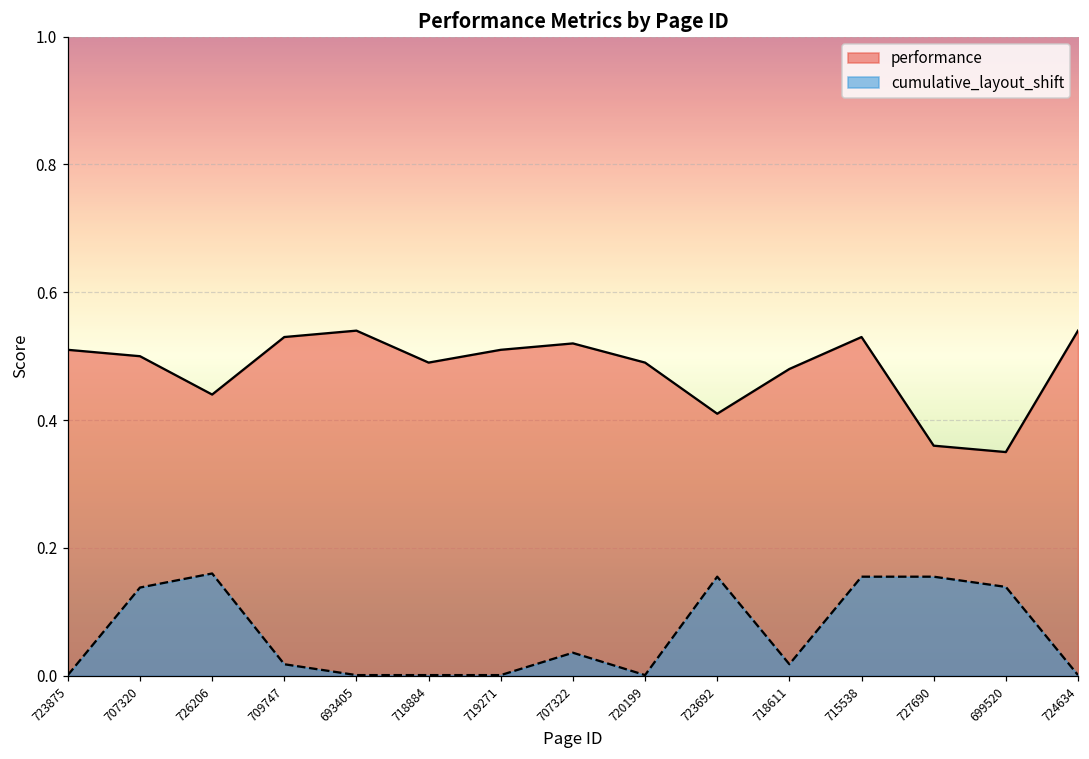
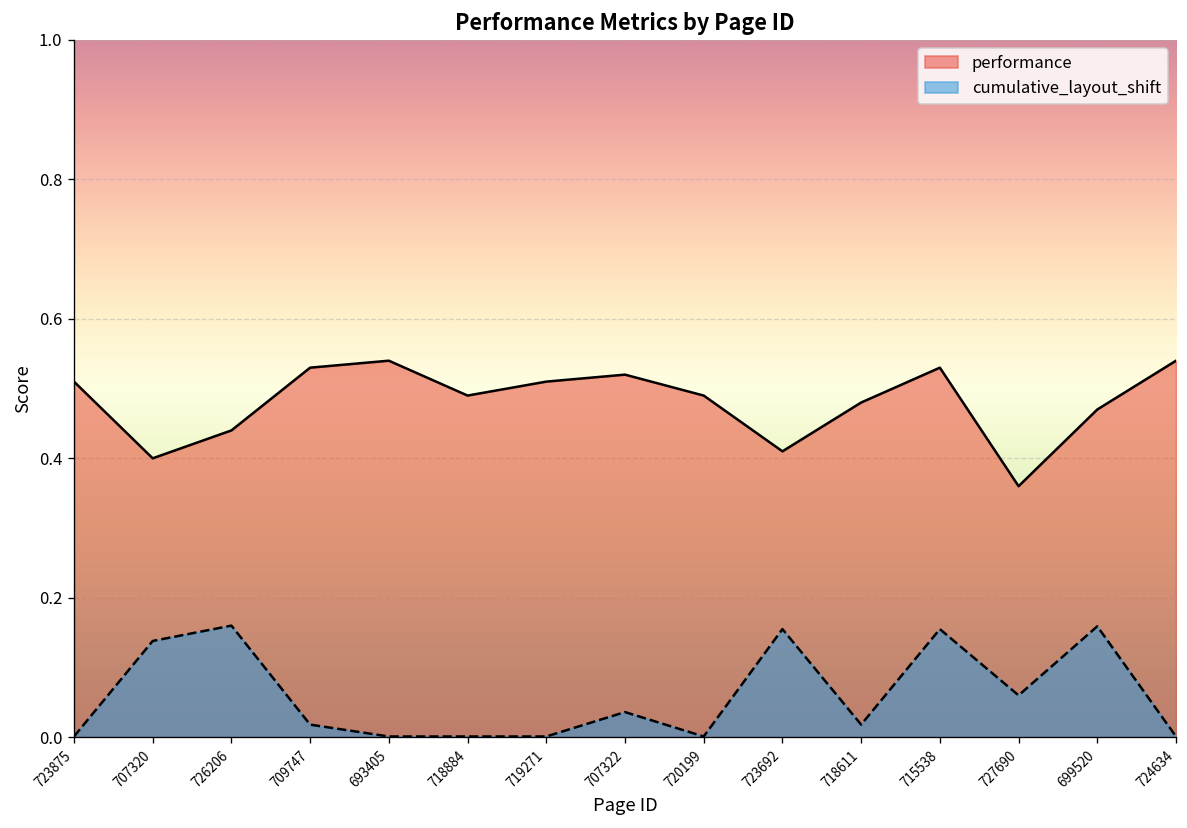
  {
    "performance": {
      "723875": 0.51,
-     "707320": 0.5,
+     "707320": 0.4,
      "726206": 0.44,
      "709747": 0.53,
      "693405": 0.54,
      "718884": 0.49,
      "719271": 0.51,
      "707322": 0.52,
      "720199": 0.49,
      "723692": 0.41,
      "718611": 0.48,
      "715538": 0.53,
      "727690": 0.36,
-     "699520": 0.35,
+     "699520": 0.47,
      "724634": 0.54
    },
    "cumulative_layout_shift": {
      "723875": 0.00,
      "707320": 0.14,
      "726206": 0.16,
      "709747": 0.02,
      "693405": 0.00,
      "718884": 0.00,
      "719271": 0.00,
      "707322": 0.04,
      "720199": 0.00,
      "723692": 0.16,
      "718611": 0.02,
      "715538": 0.16,
-     "727690": 0.16,
-     "699520": 0.14,
+     "727690": 0.06,
+     "699520": 0.16,
      "724634": 0.00
    }
  }
